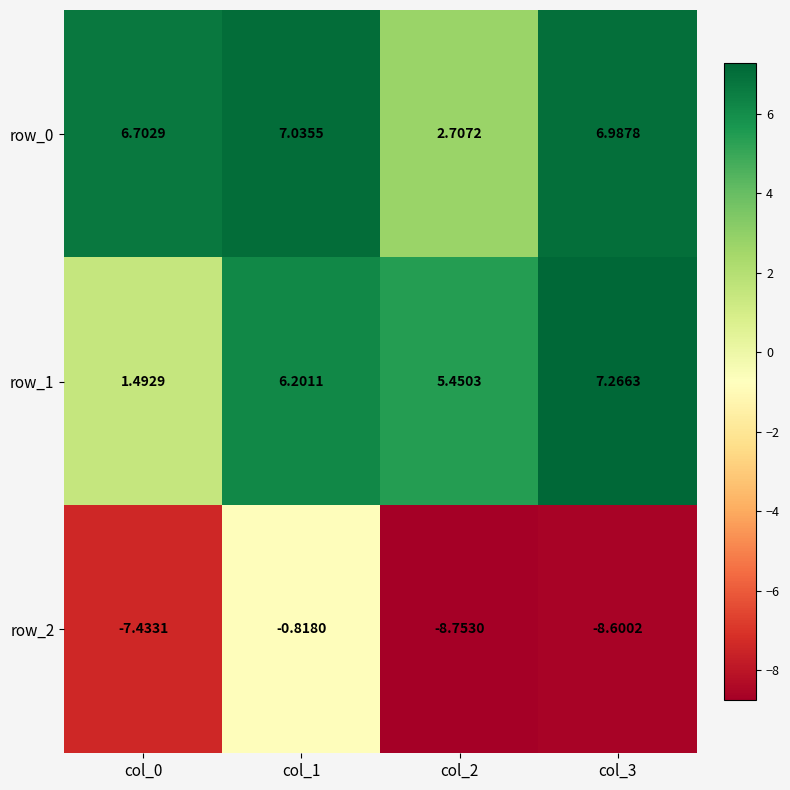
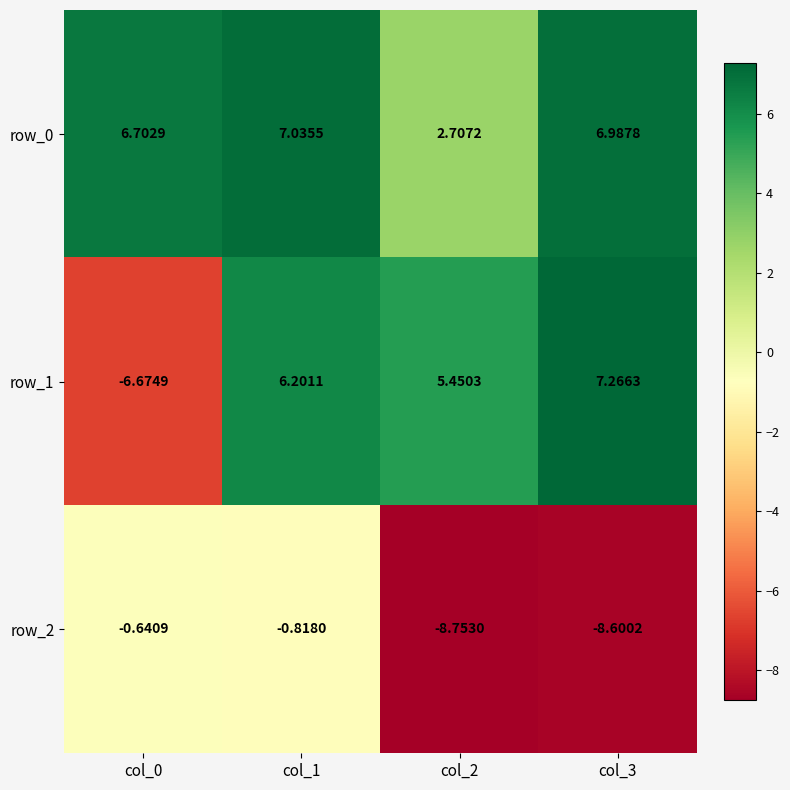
  {
    "row_0": {
      "col_0": 6.7029,
      "col_1": 7.0355,
      "col_2": 2.7072,
      "col_3": 6.9878
    },
    "row_1": {
-     "col_0": 1.4929,
+     "col_0": -6.6749,
      "col_1": 6.2011,
      "col_2": 5.4503,
      "col_3": 7.2663
    },
    "row_2": {
-     "col_0": -7.4331,
+     "col_0": -0.6409,
      "col_1": -0.8180,
      "col_2": -8.7530,
      "col_3": -8.6002
    }
  }
